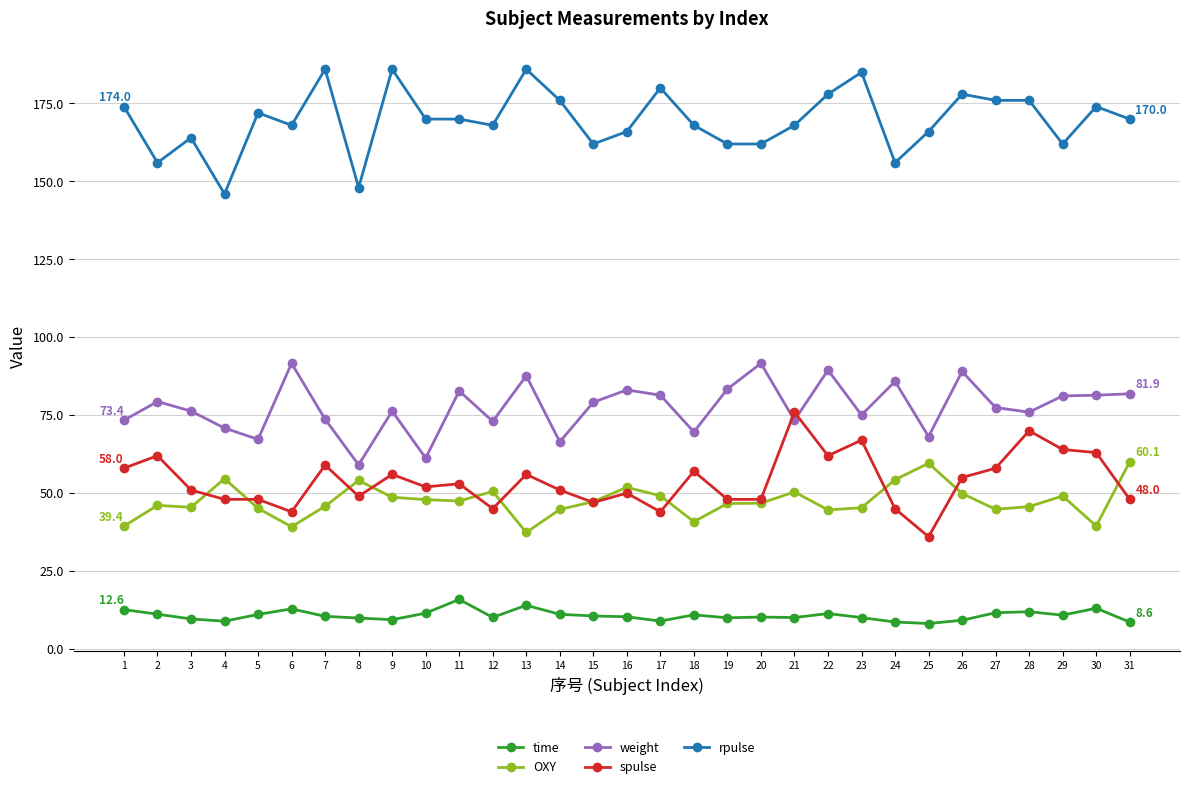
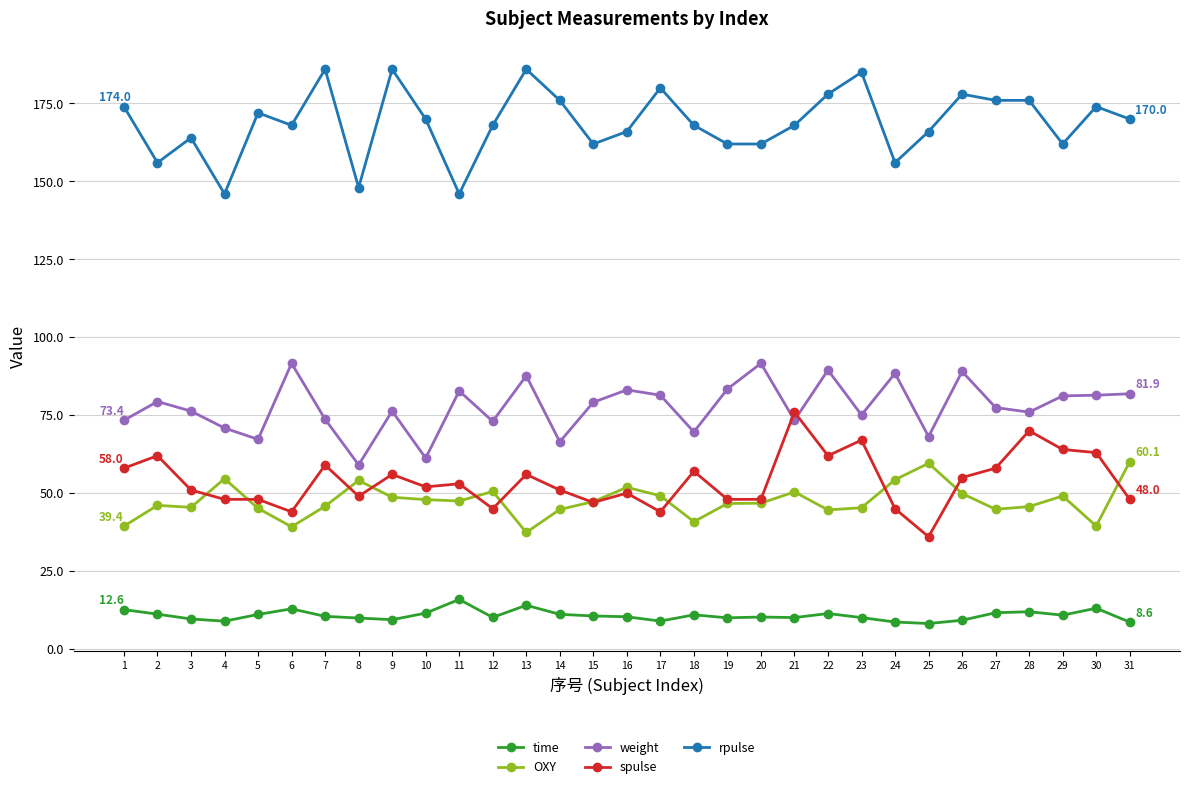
  {
    "time": {
      "1": 12.6,
      "31": 8.6
    },
    "OXY": {
      "1": 39.4,
      "31": 60.1
    },
    "weight": {
      "2": 79,
      "3": 76,
      "4": 71,
      "5": 67,
      "6": 92,
      "7": 74,
      "8": 59,
      "9": 76,
      "10": 61,
      "11": 83,
      "12": 73,
      "13": 88,
      "14": 66,
      "15": 79,
      "16": 83,
      "17": 81,
      "18": 70,
      "19": 83,
      "20": 92,
      "21": 73,
      "22": 89,
      "23": 75,
-     "24": 86,
+     "24": 88,
      "25": 68,
      "26": 89,
      "27": 77,
      "28": 76,
      "29": 81,
      "30": 81
    },
    "spulse": {
      "1": 58.0,
      "31": 48.0
    },
    "rpulse": {
      "2": 156,
      "3": 164,
      "4": 146,
      "5": 172,
      "6": 168,
      "7": 186,
      "8": 148,
      "9": 186,
      "10": 170,
-     "11": 170,
+     "11": 146,
      "12": 168,
      "13": 186,
      "14": 176,
      "15": 162,
      "16": 166,
      "17": 180,
      "18": 168,
      "19": 162,
      "20": 162,
      "21": 168,
      "22": 178,
      "23": 185,
      "24": 156,
      "25": 166,
      "26": 178,
      "27": 176,
      "28": 176,
      "29": 162,
      "30": 174
    }
  }
